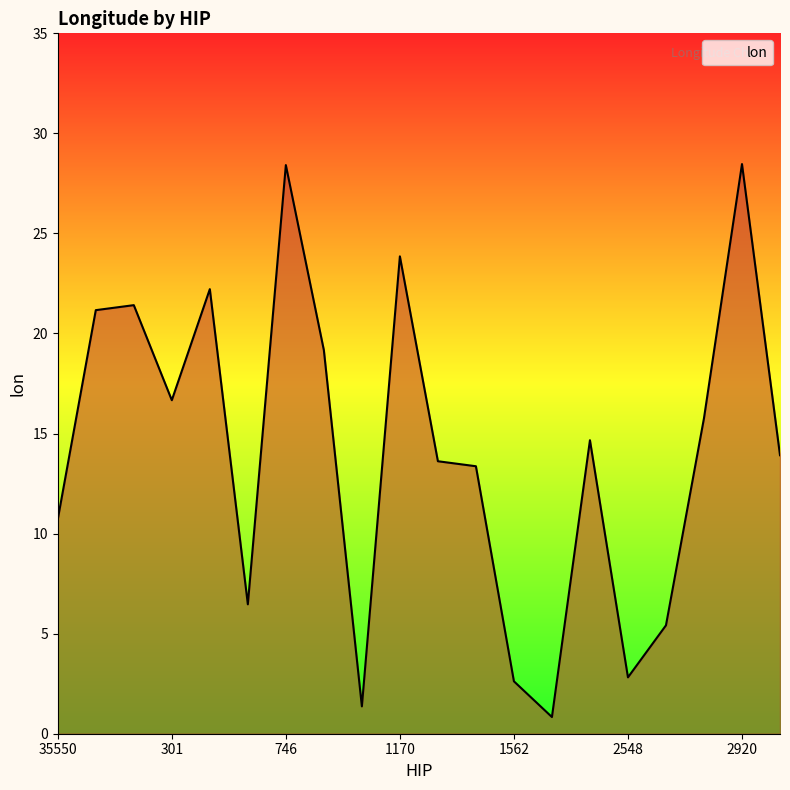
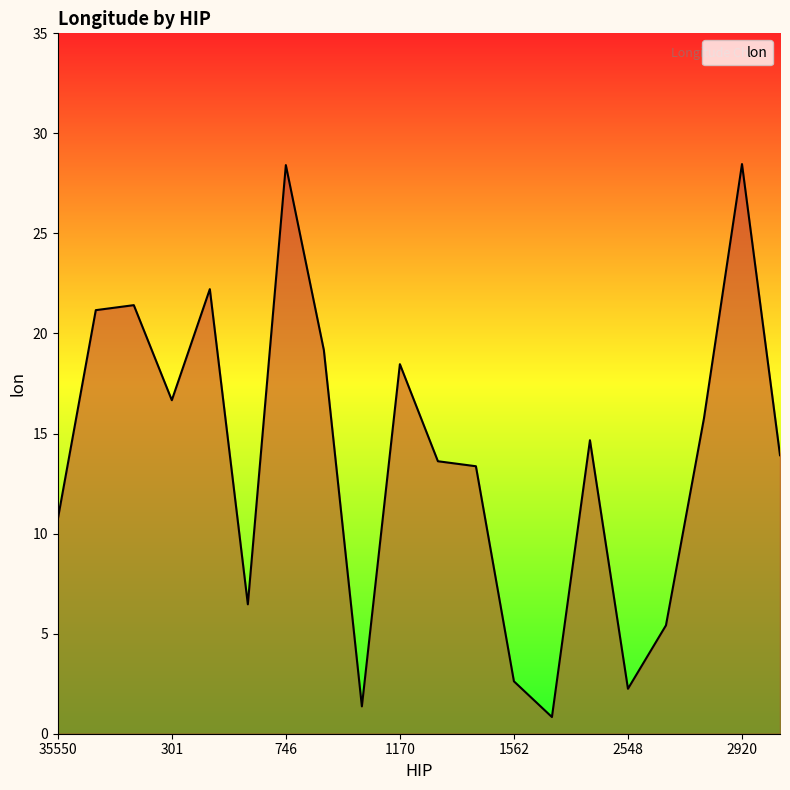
  {
    "35550": 10.7,
    "301": 16.7,
    "746": 28.4,
-   "1170": 23.9,
+   "1170": 18.5,
    "1562": 2.6,
-   "2548": 2.8,
+   "2548": 2.2,
    "2920": 28.5
  }
